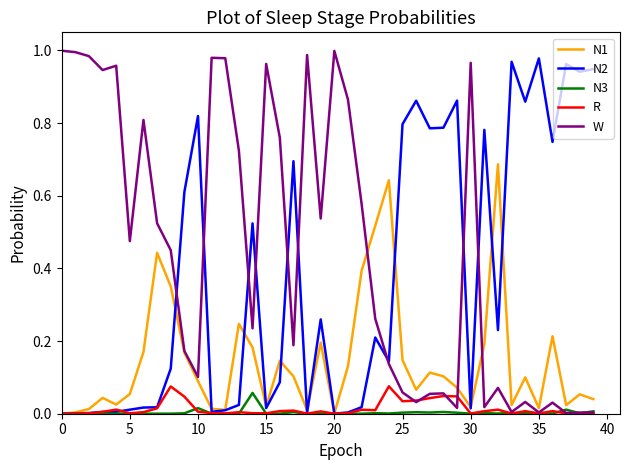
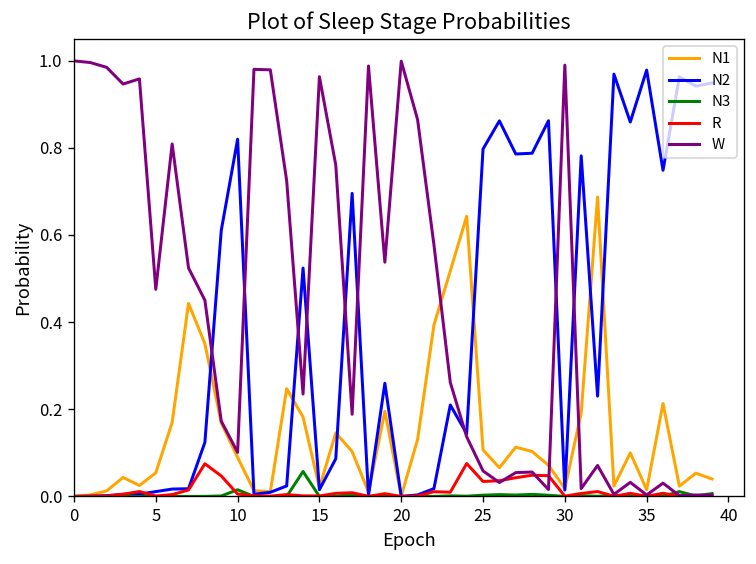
  {
    "N1": {
      "5": 0.05,
      "10": 0.09,
-     "25": 0.15,
+     "25": 0.11,
      "35": 0.02
    },
    "N2": {
      "5": 0.01,
      "10": 0.82,
      "25": 0.80,
      "35": 0.98
    },
    "N3": {
      "10": 0.02,
      "25": 0.00
    },
    "R": {
      "10": 0.01,
      "25": 0.03
    },
    "W": {
      "0": 1.00,
      "5": 0.48,
      "10": 0.10,
      "15": 0.96,
      "20": 1.00,
      "25": 0.06,
-     "30": 0.97
+     "30": 0.99
    }
  }
